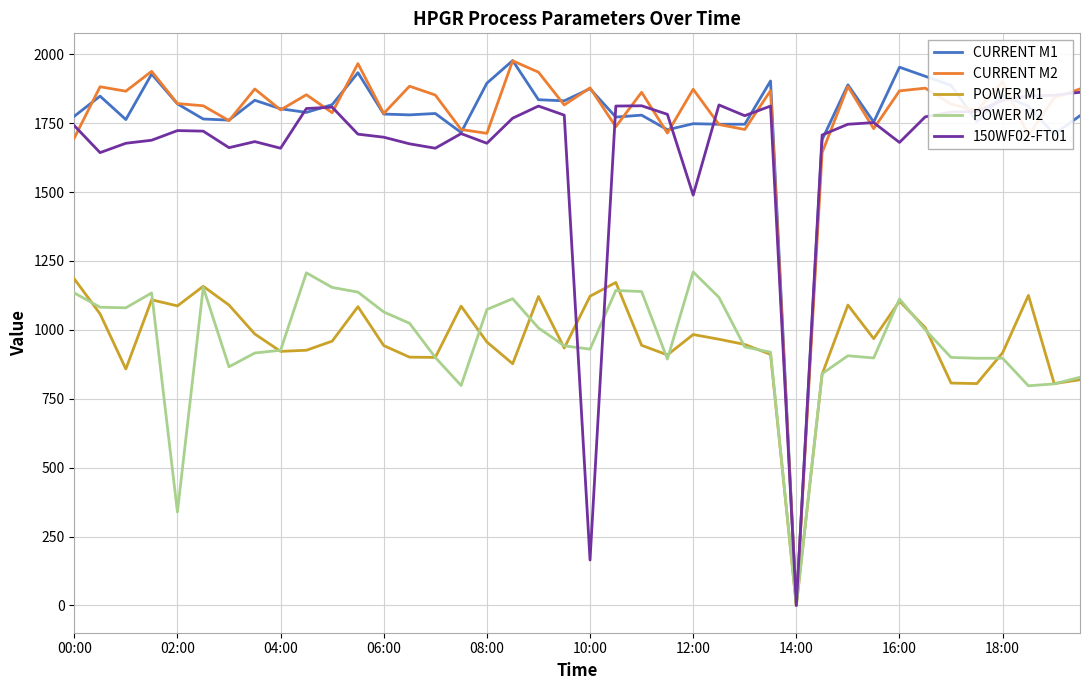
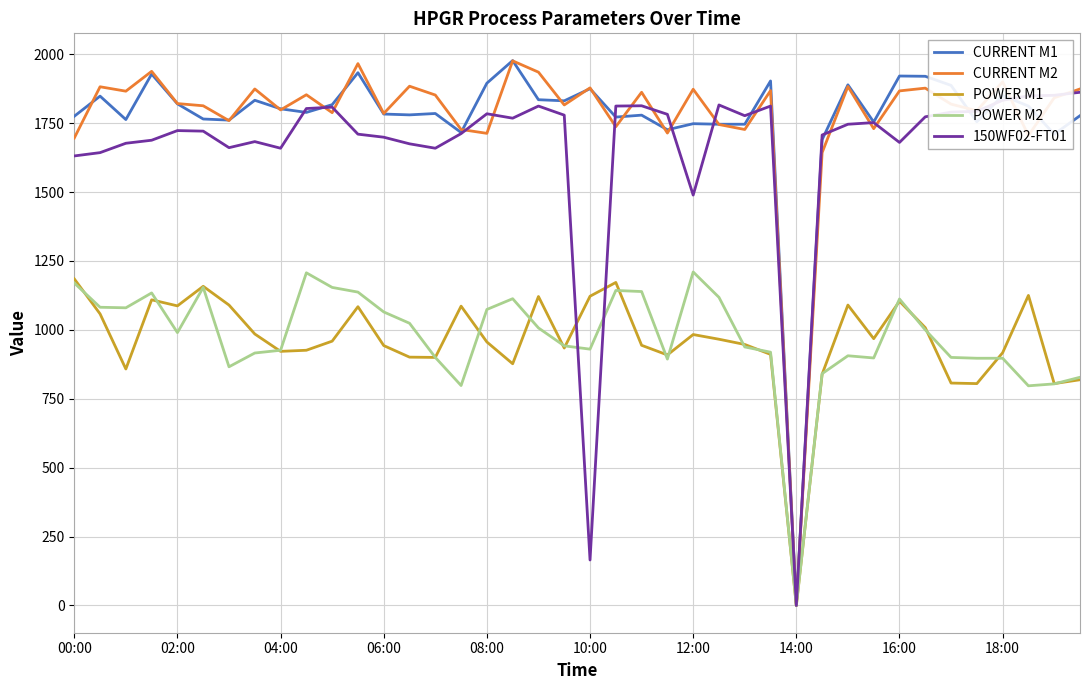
  {
    "CURRENT M1": {
      "00:00": 1780,
      "08:00": 1900,
      "12:00": 1750,
-     "16:00": 1950
+     "16:00": 1920
    },
    "POWER M2": {
-     "00:00": 1130,
-     "02:00": 340,
+     "00:00": 1170,
+     "02:00": 990,
      "06:00": 1070,
      "08:00": 1070,
      "10:00": 930,
      "12:00": 1210,
      "18:00": 900
    },
    "150WF02-FT01": {
-     "00:00": 1740,
+     "00:00": 1630,
      "02:00": 1720,
      "04:00": 1660,
      "06:00": 1700,
-     "08:00": 1680,
+     "08:00": 1780,
      "10:00": 170,
      "12:00": 1490,
      "16:00": 1680
    }
  }
